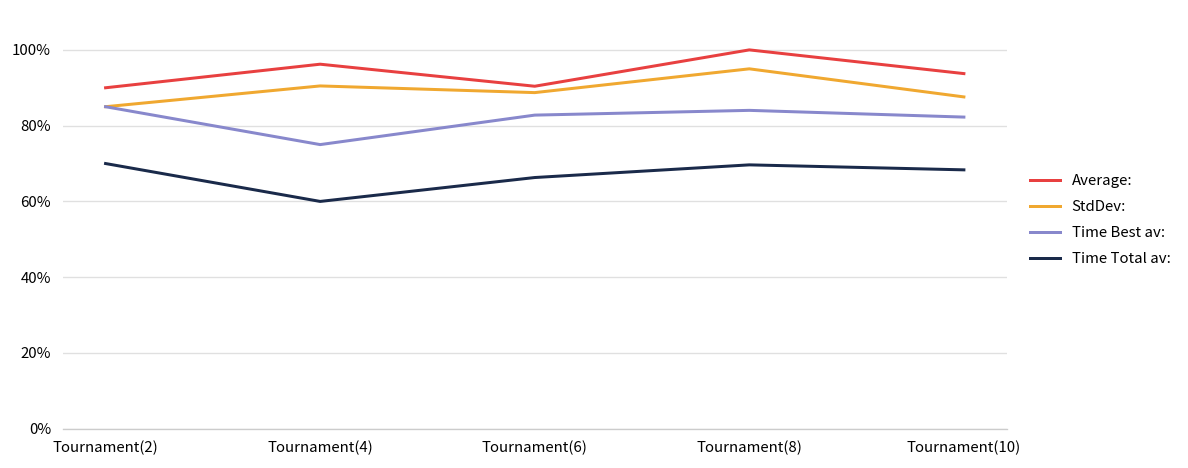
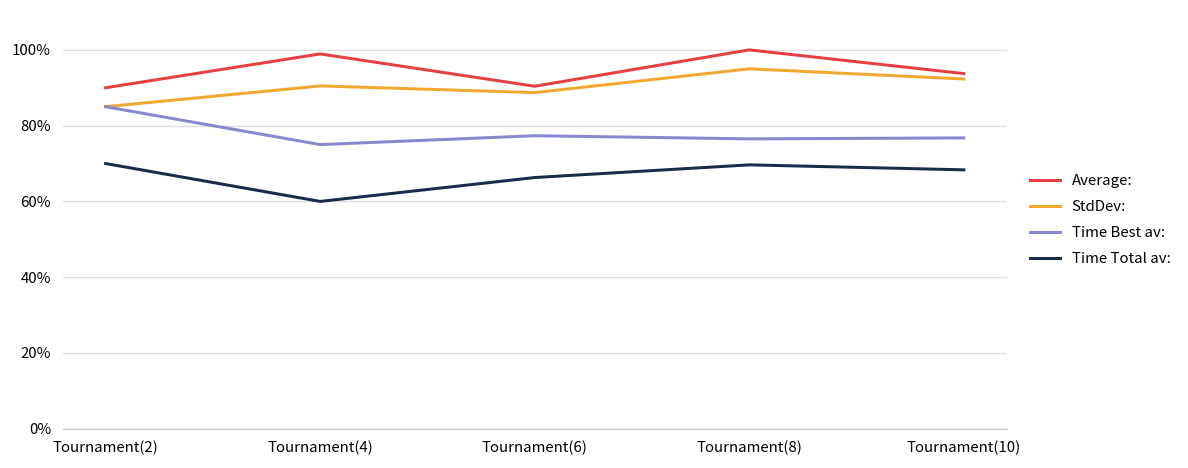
  {
    "Average:": {
      "Tournament(2)": "90%",
-     "Tournament(4)": "96%",
+     "Tournament(4)": "99%",
      "Tournament(6)": "90%",
      "Tournament(8)": "100%",
      "Tournament(10)": "94%"
    },
    "StdDev:": {
      "Tournament(4)": "90%",
      "Tournament(6)": "89%",
      "Tournament(8)": "95%",
-     "Tournament(10)": "88%"
+     "Tournament(10)": "92%"
    },
    "Time Best av:": {
      "Tournament(4)": "75%",
-     "Tournament(6)": "83%",
-     "Tournament(8)": "84%",
-     "Tournament(10)": "82%"
+     "Tournament(6)": "77%",
+     "Tournament(8)": "77%",
+     "Tournament(10)": "77%"
    },
    "Time Total av:": {
      "Tournament(2)": "70%",
      "Tournament(4)": "60%",
      "Tournament(6)": "66%",
      "Tournament(8)": "70%",
      "Tournament(10)": "68%"
    }
  }
